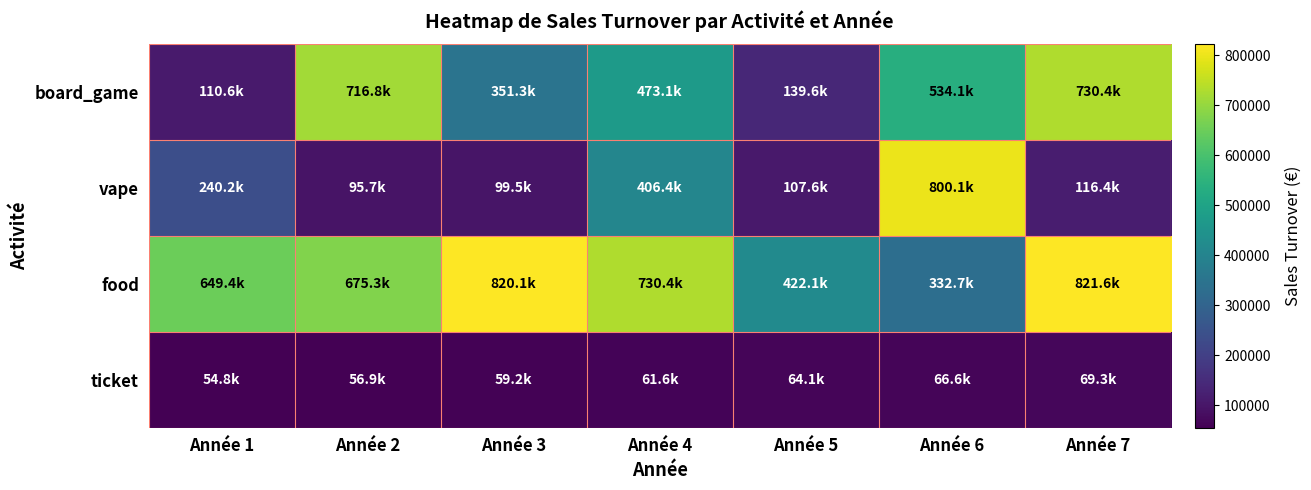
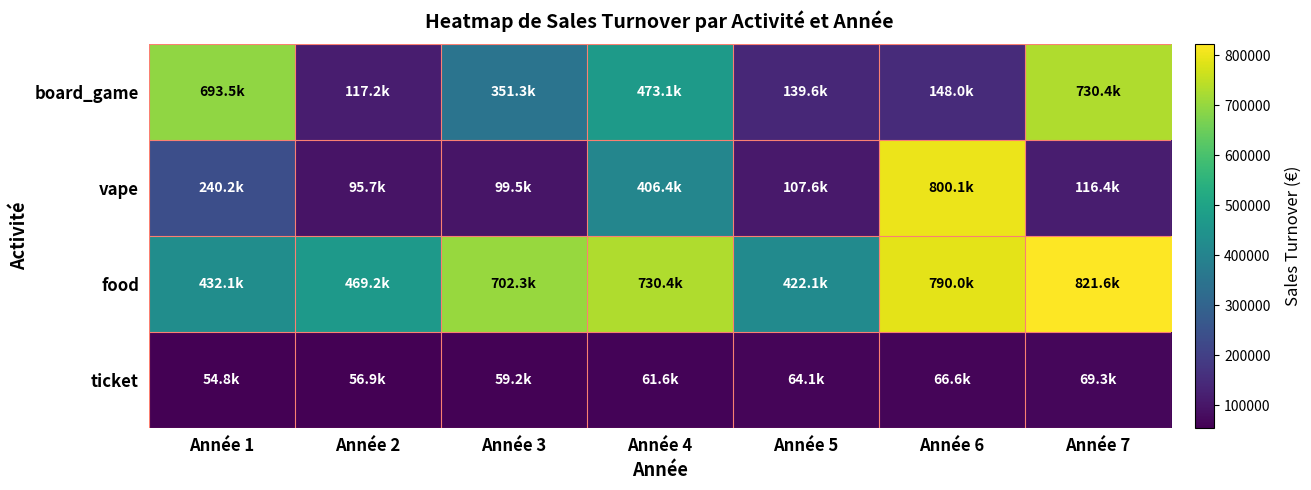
  {
    "board_game": {
-     "Année 1": "110.6k",
-     "Année 2": "716.8k",
+     "Année 1": "693.5k",
+     "Année 2": "117.2k",
      "Année 3": "351.3k",
      "Année 4": "473.1k",
      "Année 5": "139.6k",
-     "Année 6": "534.1k",
+     "Année 6": "148.0k",
      "Année 7": "730.4k"
    },
    "vape": {
      "Année 1": "240.2k",
      "Année 2": "95.7k",
      "Année 3": "99.5k",
      "Année 4": "406.4k",
      "Année 5": "107.6k",
      "Année 6": "800.1k",
      "Année 7": "116.4k"
    },
    "food": {
-     "Année 1": "649.4k",
-     "Année 2": "675.3k",
-     "Année 3": "820.1k",
+     "Année 1": "432.1k",
+     "Année 2": "469.2k",
+     "Année 3": "702.3k",
      "Année 4": "730.4k",
      "Année 5": "422.1k",
-     "Année 6": "332.7k",
+     "Année 6": "790.0k",
      "Année 7": "821.6k"
    },
    "ticket": {
      "Année 1": "54.8k",
      "Année 2": "56.9k",
      "Année 3": "59.2k",
      "Année 4": "61.6k",
      "Année 5": "64.1k",
      "Année 6": "66.6k",
      "Année 7": "69.3k"
    }
  }
